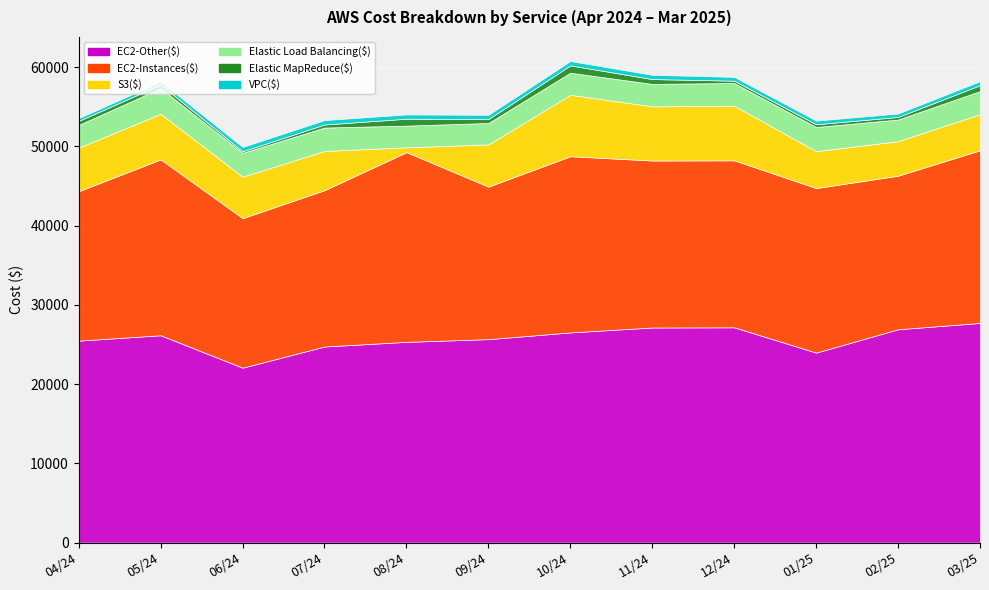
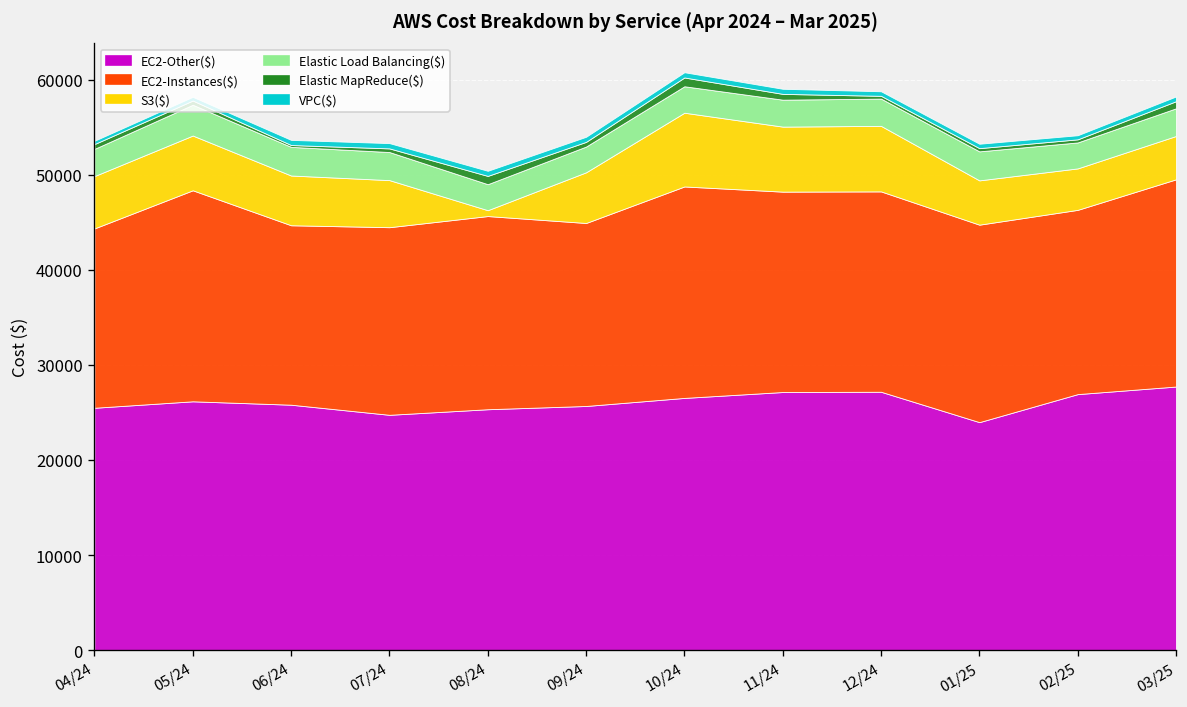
  {
    "EC2-Other($)": {
      "04/24": 25000,
      "05/24": 26000,
-     "06/24": 22000,
+     "06/24": 26000,
      "07/24": 25000,
      "08/24": 25000,
      "09/24": 26000,
      "10/24": 27000,
      "11/24": 27000,
      "12/24": 27000,
      "01/25": 24000,
      "02/25": 27000,
      "03/25": 28000
    },
    "EC2-Instances($)": {
      "04/24": 19000,
      "05/24": 22000,
      "06/24": 19000,
      "07/24": 20000,
-     "08/24": 24000,
+     "08/24": 20000,
      "09/24": 19000,
      "10/24": 22000,
      "11/24": 21000,
      "12/24": 21000,
      "01/25": 21000,
      "02/25": 19000,
      "03/25": 22000
    },
    "S3($)": {
      "04/24": 6000,
      "05/24": 6000,
      "06/24": 5000,
      "07/24": 5000,
      "08/24": 1000,
      "09/24": 5000,
      "10/24": 8000,
      "11/24": 7000,
      "12/24": 7000,
      "01/25": 5000,
      "02/25": 4000,
      "03/25": 5000
    },
    "Elastic Load Balancing($)": {
      "04/24": 3000,
      "07/24": 3000,
      "08/24": 3000,
      "09/24": 3000,
      "10/24": 3000,
      "11/24": 3000,
      "01/25": 3000,
      "03/25": 3000
    },
    "Elastic MapReduce($)": {
      "04/24": 1000,
      "07/24": 0,
      "08/24": 1000,
      "09/24": 0,
      "10/24": 1000,
      "11/24": 1000,
      "01/25": 0,
      "03/25": 1000
    },
    "VPC($)": {
      "04/24": 0,
      "06/24": 1000,
      "07/24": 1000,
      "08/24": 1000,
      "09/24": 1000,
      "10/24": 1000,
      "11/24": 1000,
      "12/24": 0,
      "01/25": 0,
      "02/25": 0,
      "03/25": 1000
    }
  }
